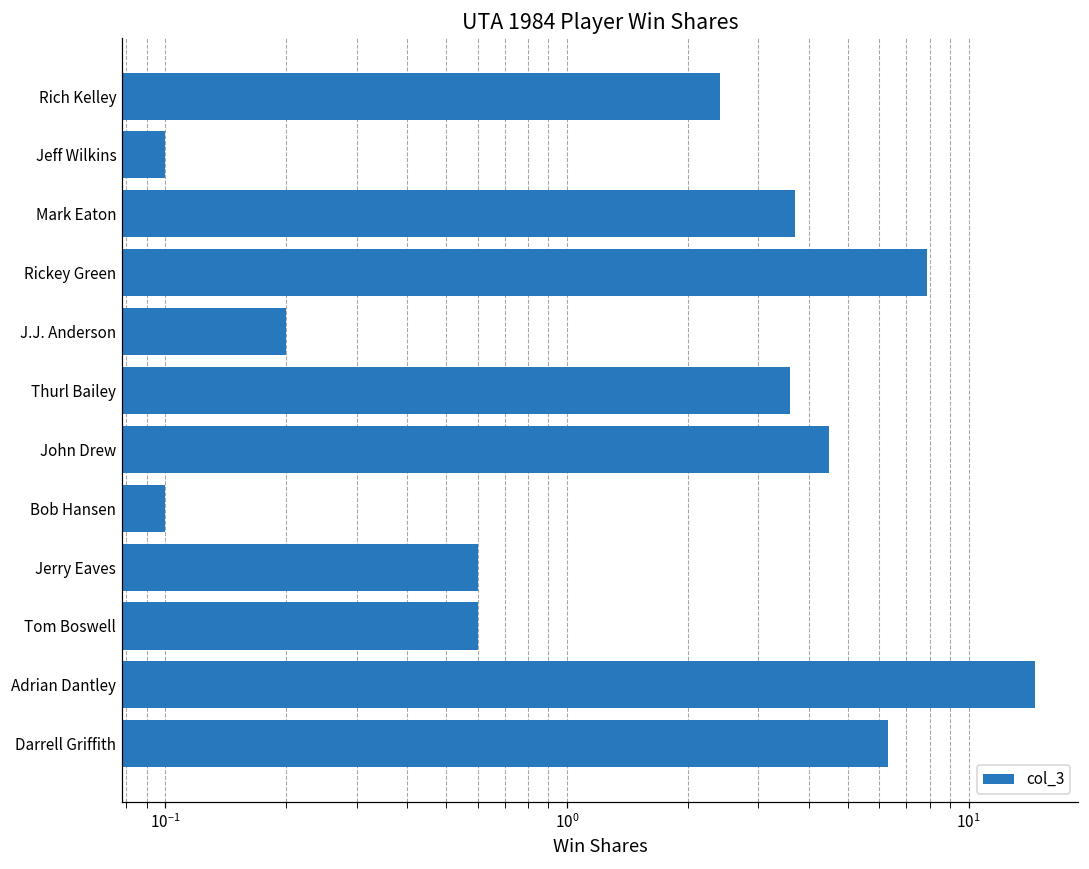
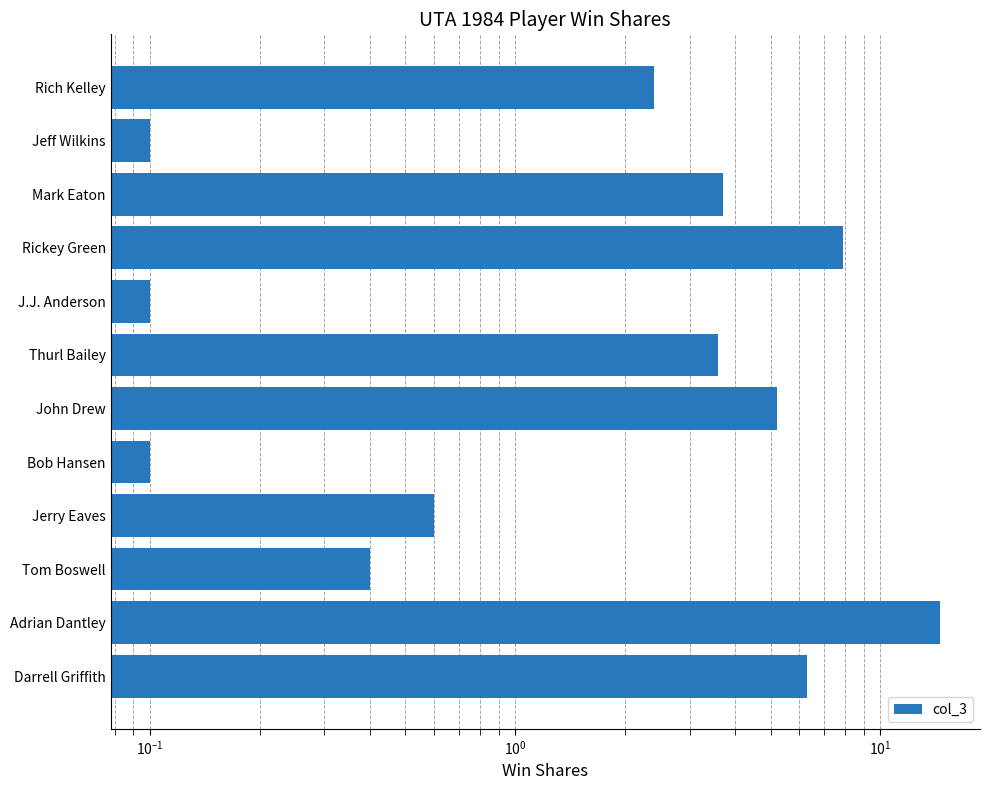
  {
    "Rich Kelley": 2.4,
    "Jeff Wilkins": 0.1,
    "Mark Eaton": 3.7,
    "Rickey Green": 7.9,
-   "J.J. Anderson": 0.2,
+   "J.J. Anderson": 0.1,
    "Thurl Bailey": 3.6,
-   "John Drew": 4.5,
+   "John Drew": 5.2,
    "Bob Hansen": 0.1,
    "Jerry Eaves": 0.6,
-   "Tom Boswell": 0.6,
+   "Tom Boswell": 0.4,
    "Adrian Dantley": 14.6,
    "Darrell Griffith": 6.3
  }
